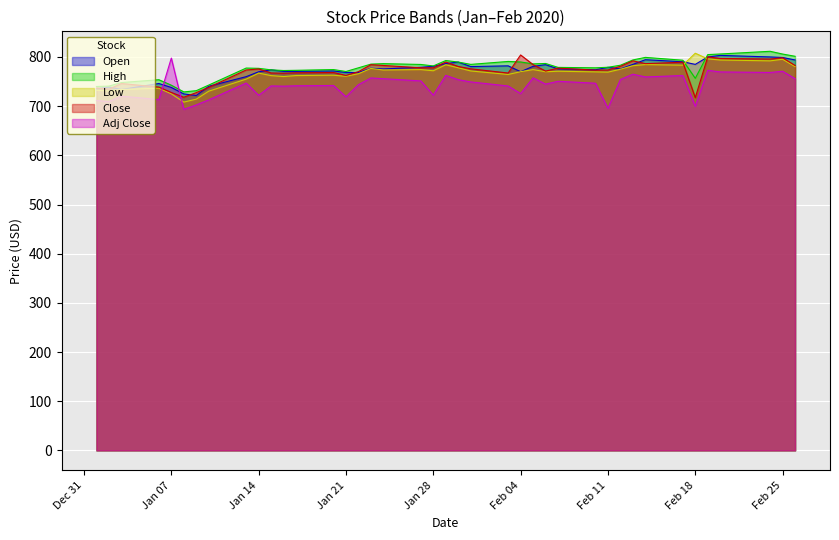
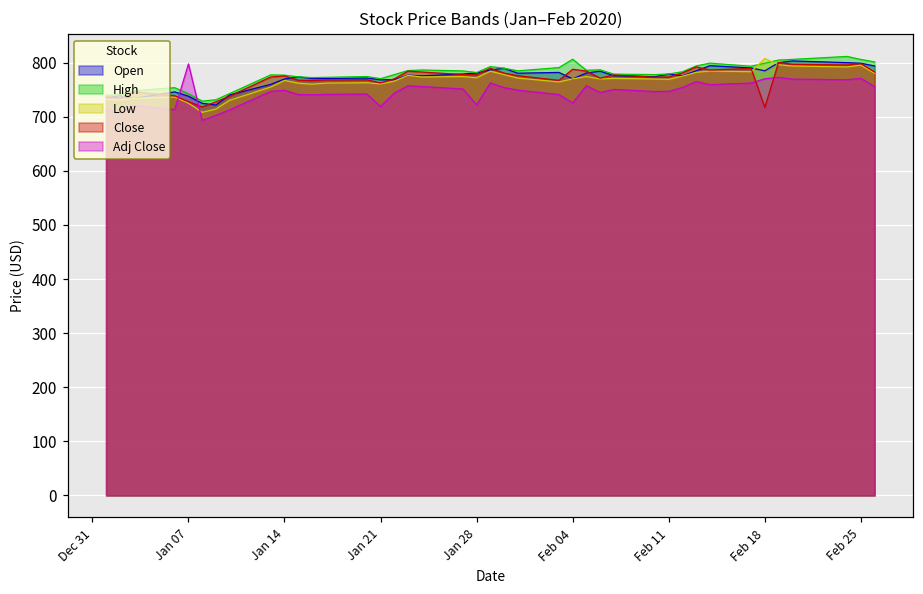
  {
    "Open": {
      "Feb 18": 790
    },
    "High": {
-     "Feb 04": 790,
-     "Feb 18": 760,
+     "Feb 04": 810,
+     "Feb 18": 800,
      "Feb 25": 810
    },
    "Low": {
      "Jan 28": 770,
      "Feb 18": 810
    },
    "Close": {
-     "Feb 04": 800,
+     "Feb 04": 790,
      "Feb 18": 720
    },
    "Adj Close": {
      "Jan 07": 800,
-     "Jan 14": 720,
+     "Jan 14": 750,
      "Jan 21": 720,
      "Jan 28": 720,
      "Feb 04": 730,
-     "Feb 11": 700,
-     "Feb 18": 700,
+     "Feb 11": 750,
+     "Feb 18": 770,
      "Feb 25": 770
    }
  }
